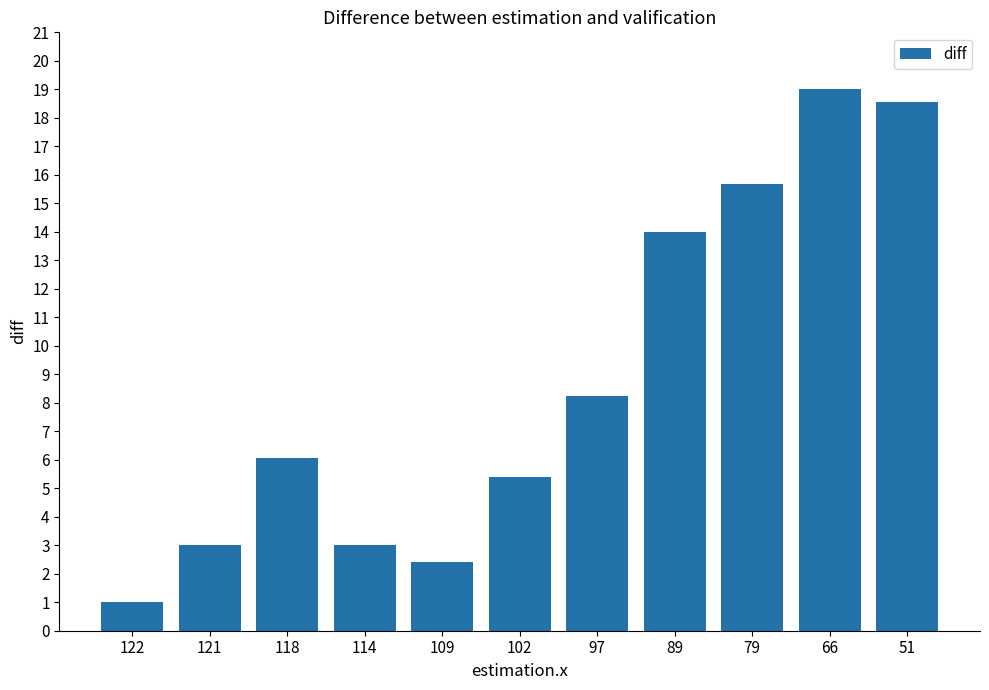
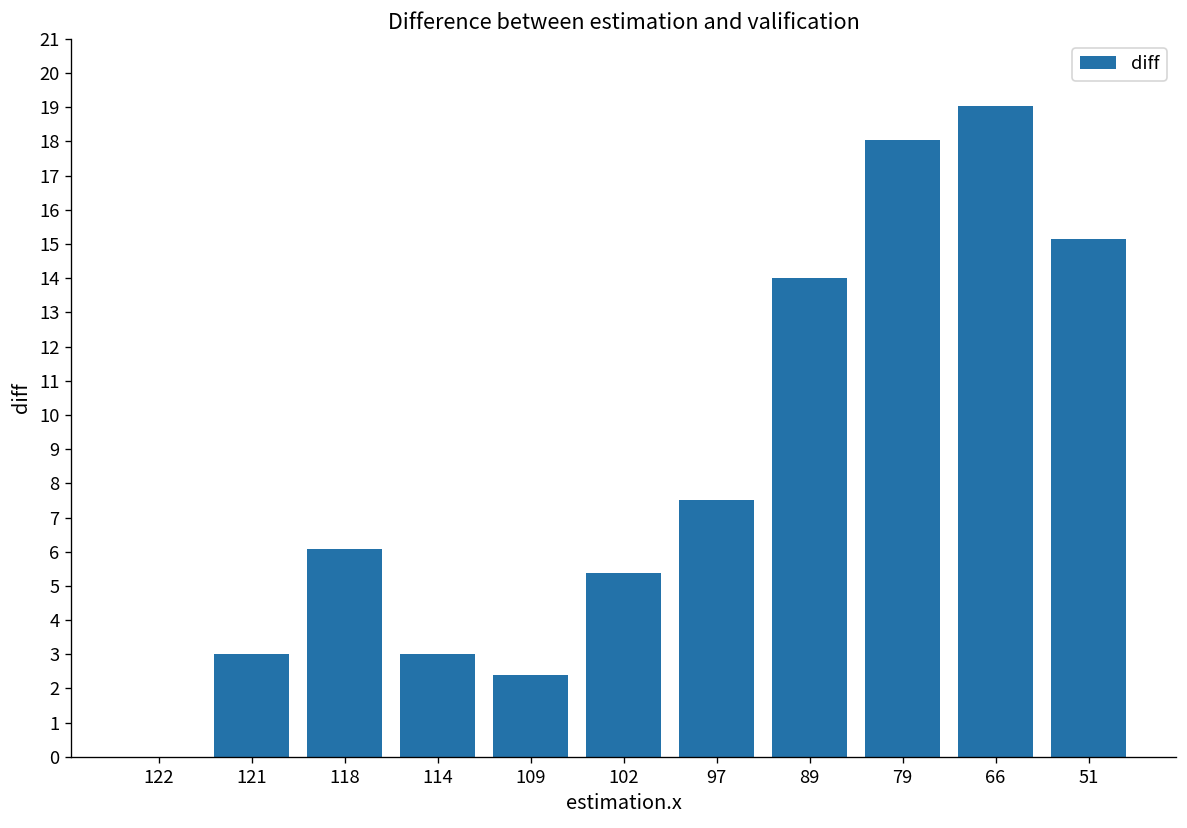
  {
-   "122": 1,
+   "122": 0,
    "121": 3.0,
    "118": 6.1,
    "114": 3.0,
    "109": 2.4,
    "102": 5.4,
-   "97": 8.2,
+   "97": 7.5,
    "89": 14.0,
-   "79": 15.7,
+   "79": 18.0,
    "66": 19.0,
-   "51": 18.6
+   "51": 15.1
  }
